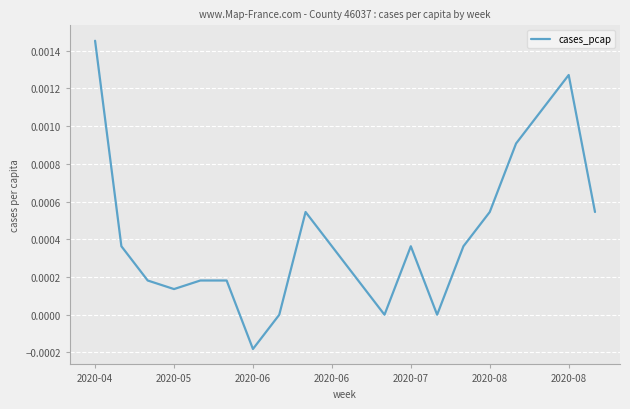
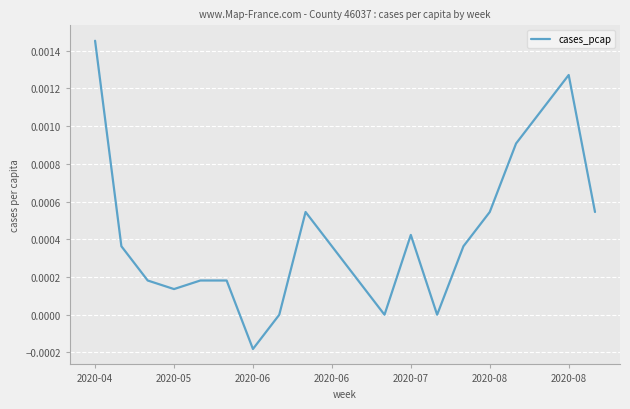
  {
    "2020-04": 0.00145,
    "2020-05": 0.00014,
-   "2020-07": 0.00036
+   "2020-07": 0.00042
  }
